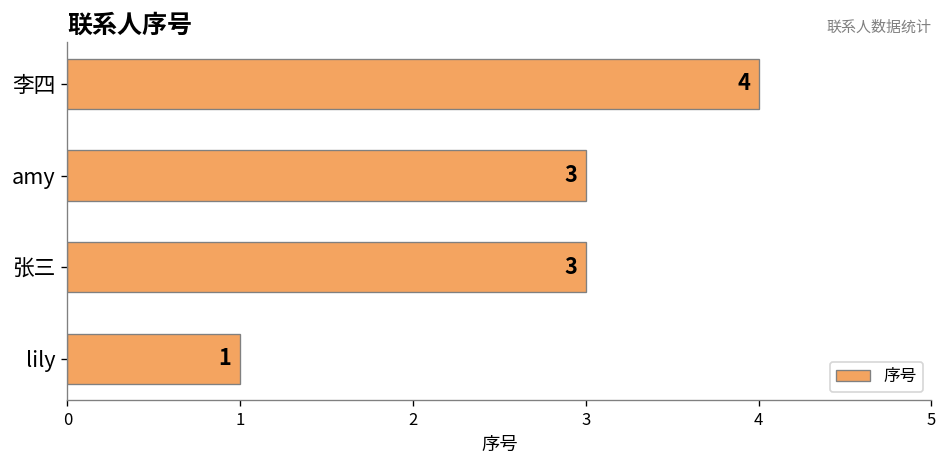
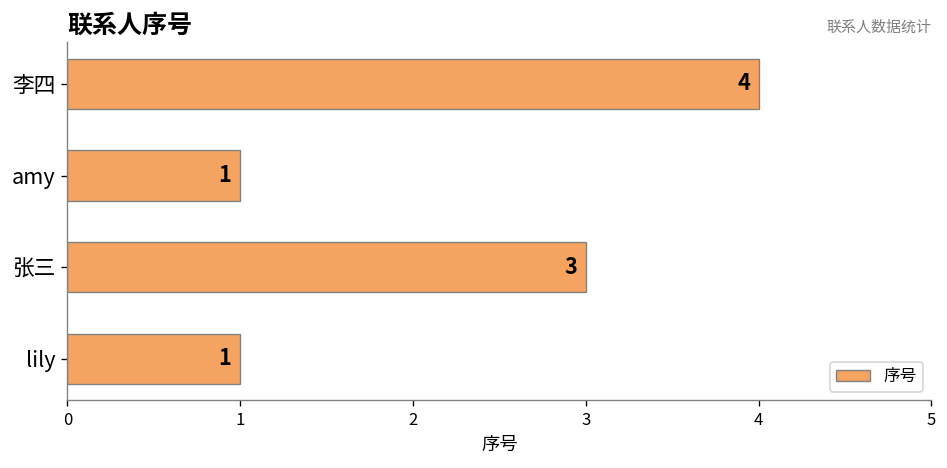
  {
    "李四": 4,
-   "amy": 3,
+   "amy": 1,
    "张三": 3,
    "lily": 1
  }
